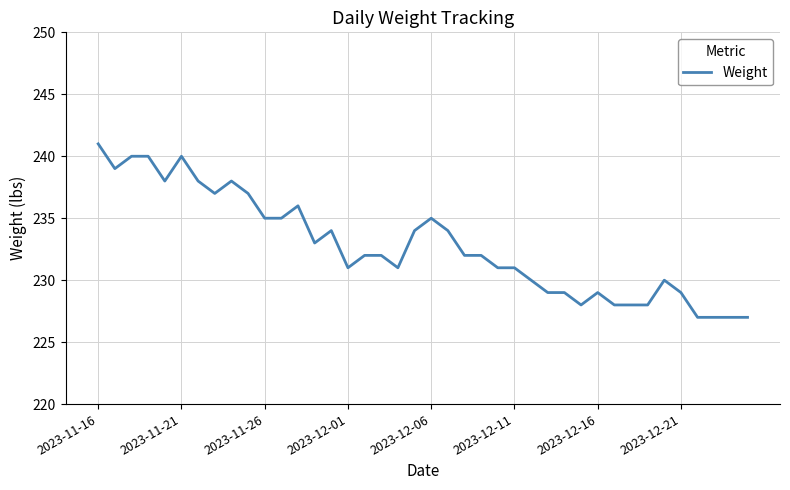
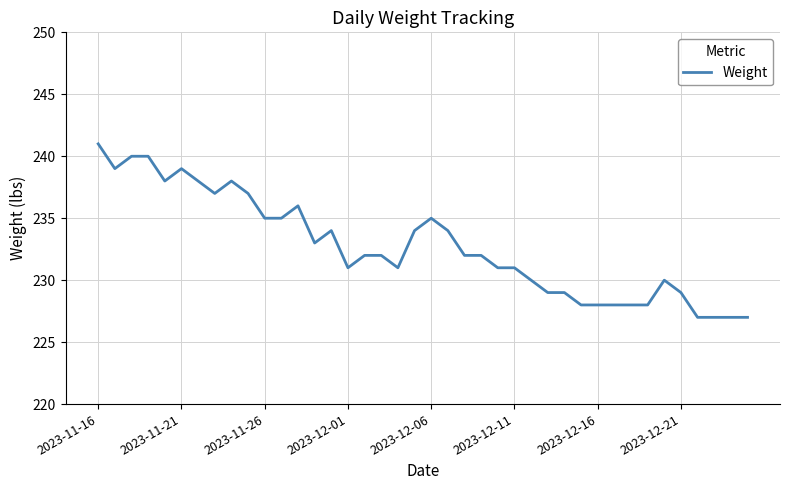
  {
    "2023-11-16": 241,
-   "2023-11-21": 240,
+   "2023-11-21": 239,
    "2023-11-26": 235,
    "2023-12-01": 231,
    "2023-12-06": 235,
    "2023-12-11": 231,
-   "2023-12-16": 229,
+   "2023-12-16": 228,
    "2023-12-21": 229
  }
